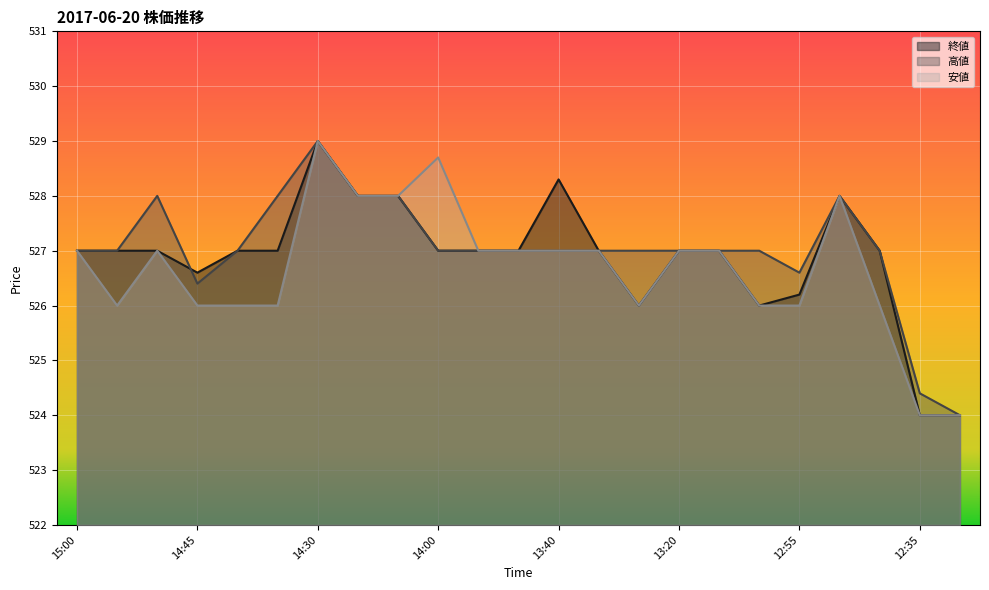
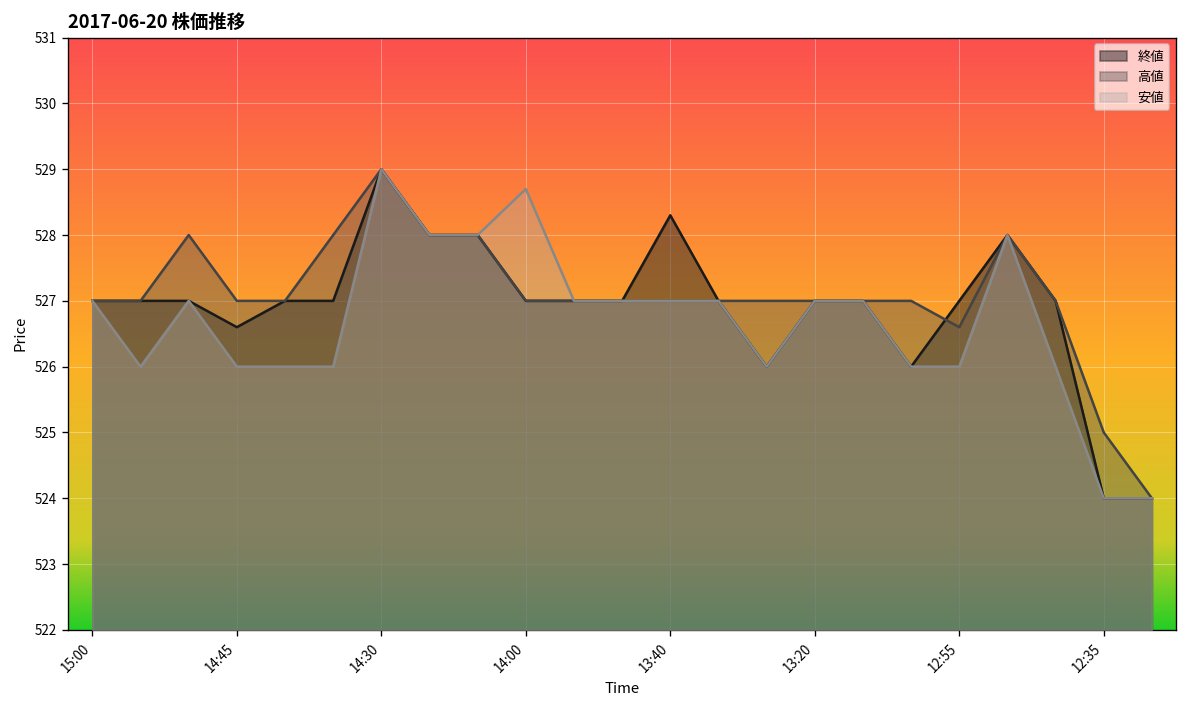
  {
    "終値": {
      "14:45": 526.6,
      "13:40": 528.3,
-     "12:55": 526.2
+     "12:55": 527.0
    },
    "高値": {
-     "14:45": 526.4,
+     "14:45": 527.0,
      "12:55": 526.6,
-     "12:35": 524.4
+     "12:35": 525.0
    },
    "安値": {
      "14:45": 526.0,
      "14:00": 528.7,
      "12:55": 526.0
    }
  }
